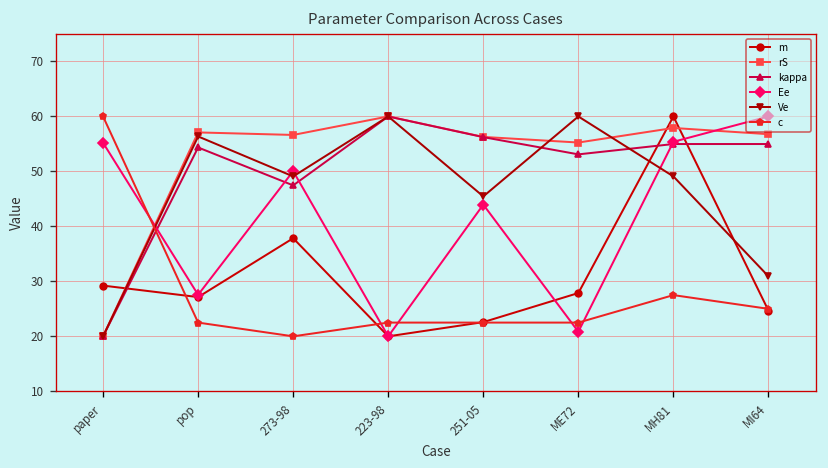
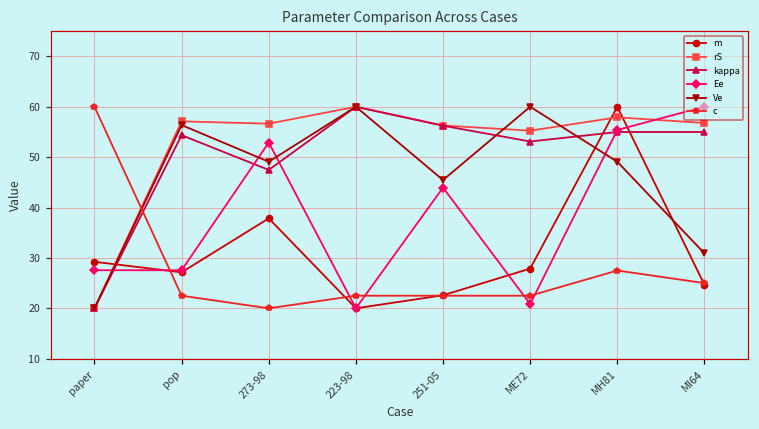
  {
    "Ee": {
-     "paper": 55,
-     "273-98": 50,
+     "paper": 28,
+     "273-98": 53,
      "251-05": 44,
      "ME72": 21
    }
  }
